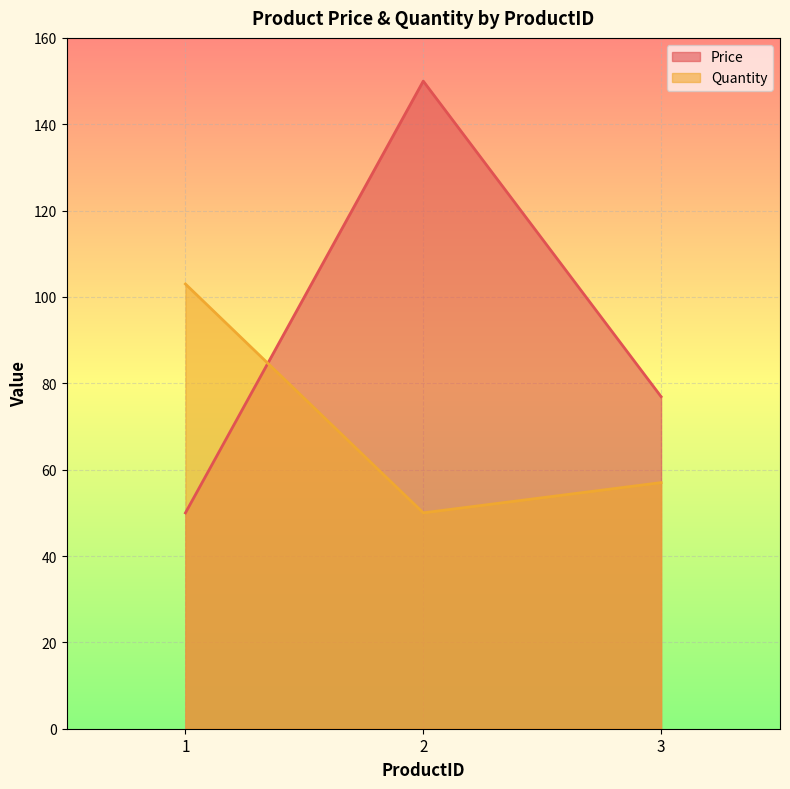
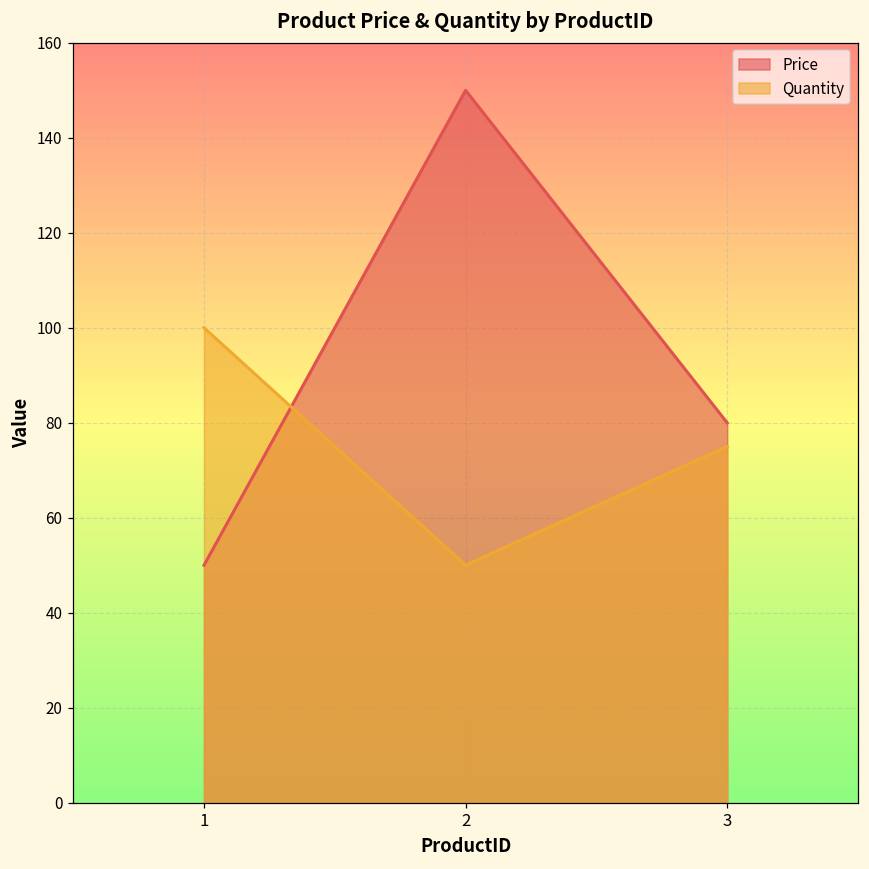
  {
    "Price": {
      "1": 50,
      "2": 150,
-     "3": 77
+     "3": 80
    },
    "Quantity": {
-     "1": 103,
+     "1": 100,
      "2": 50,
-     "3": 57
+     "3": 75
    }
  }
